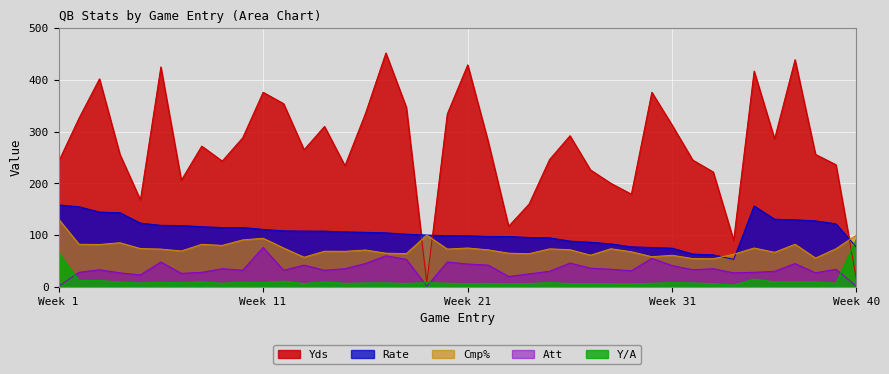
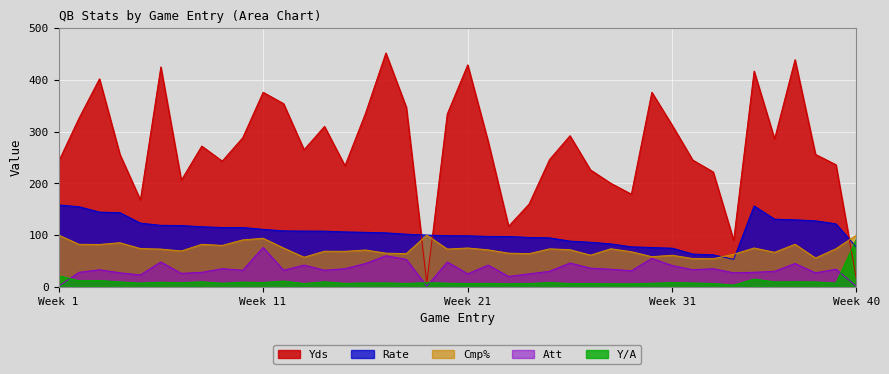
  {
    "Yds": {
      "Week 1": 240,
      "Week 11": 380,
      "Week 21": 430,
      "Week 31": 310,
      "Week 40": 20
    },
    "Rate": {
      "Week 1": 160,
      "Week 11": 110,
      "Week 21": 100,
      "Week 31": 70,
      "Week 40": 80
    },
    "Cmp%": {
-     "Week 1": 130,
+     "Week 1": 100,
      "Week 11": 90,
      "Week 21": 80,
      "Week 31": 60,
      "Week 40": 100
    },
    "Att": {
      "Week 1": 0,
      "Week 11": 80,
-     "Week 21": 40,
+     "Week 21": 30,
      "Week 31": 40,
      "Week 40": 0
    },
    "Y/A": {
-     "Week 1": 70,
+     "Week 1": 20,
      "Week 11": 10,
      "Week 21": 10,
      "Week 31": 10,
      "Week 40": 90
    }
  }
